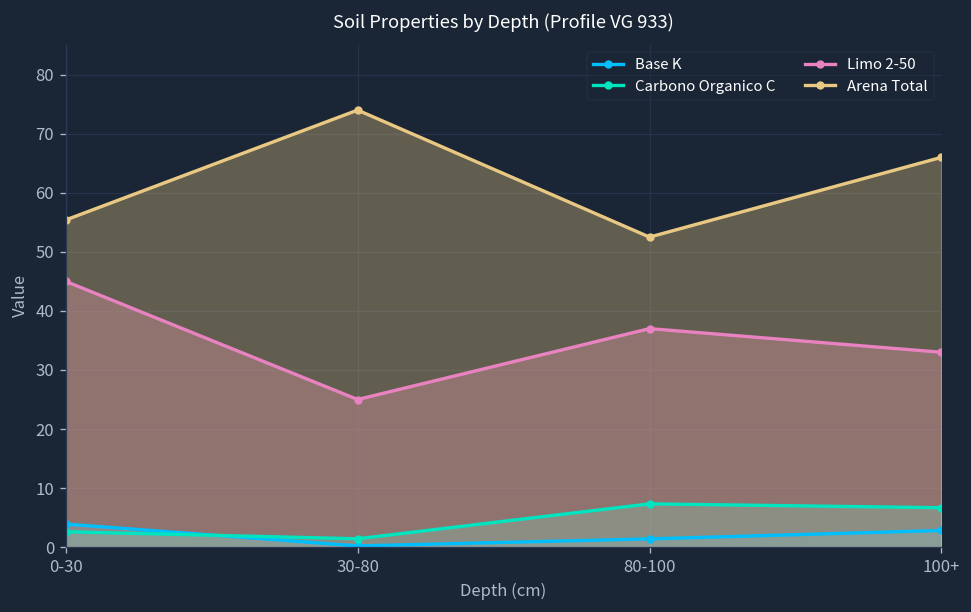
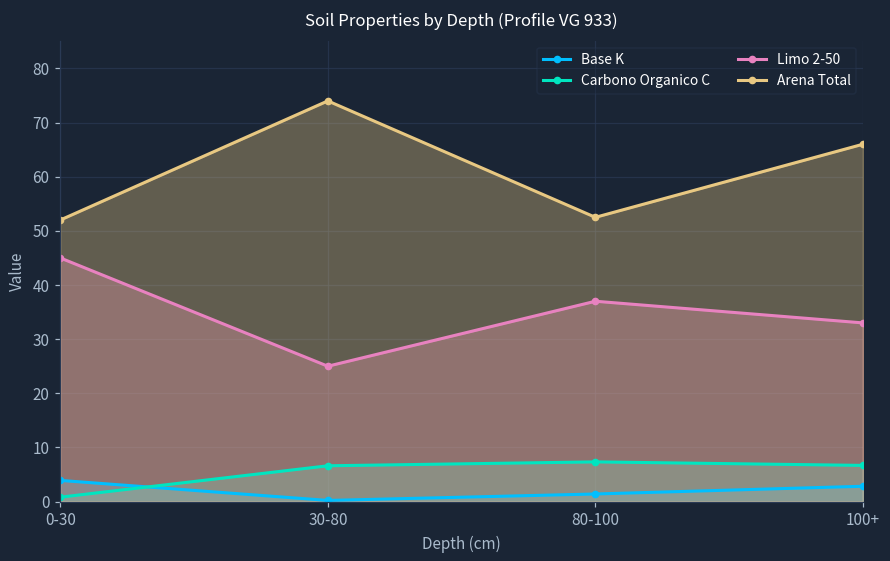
  {
    "Base K": {
      "0-30": 4,
      "30-80": 0,
      "80-100": 1,
      "100+": 3
    },
    "Carbono Organico C": {
-     "0-30": 3,
-     "30-80": 1,
+     "0-30": 1,
+     "30-80": 7,
      "80-100": 7,
      "100+": 7
    },
    "Limo 2-50": {
      "0-30": 45,
      "30-80": 25,
      "80-100": 37,
      "100+": 33
    },
    "Arena Total": {
-     "0-30": 55,
+     "0-30": 52,
      "30-80": 74,
      "80-100": 53,
      "100+": 66
    }
  }
